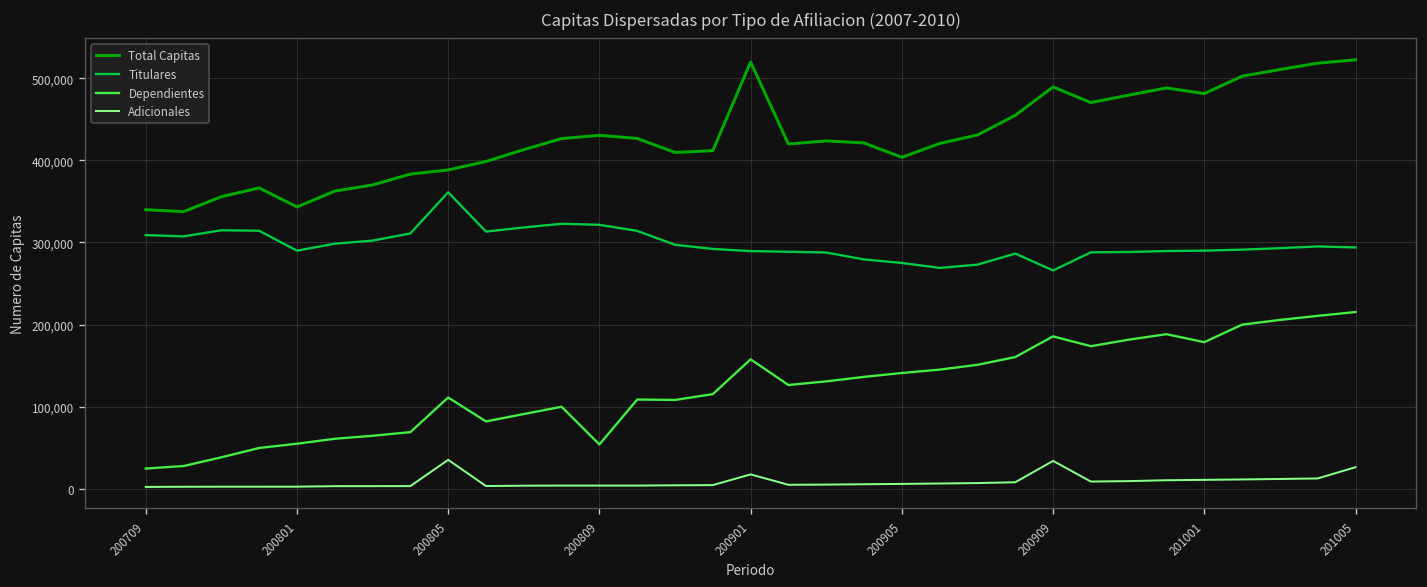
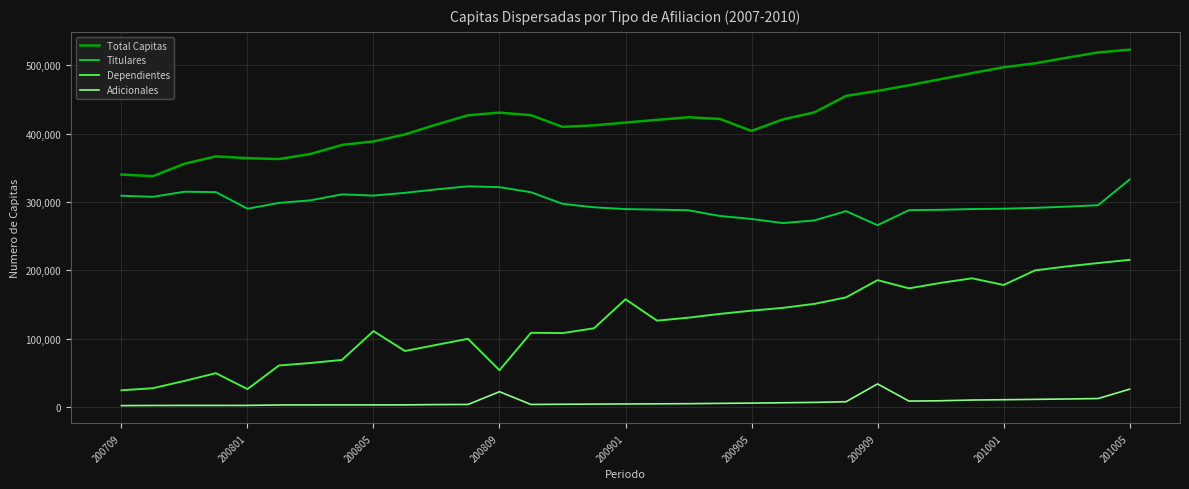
  {
    "Total Capitas": {
      "200709": "340,000",
-     "200801": "340,000",
+     "200801": "360,000",
      "200805": "390,000",
      "200809": "430,000",
-     "200901": "520,000",
+     "200901": "420,000",
      "200905": "400,000",
-     "200909": "490,000",
-     "201001": "480,000",
+     "200909": "460,000",
+     "201001": "500,000",
      "201005": "520,000"
    },
    "Titulares": {
      "200709": "310,000",
      "200801": "290,000",
-     "200805": "360,000",
+     "200805": "310,000",
      "200809": "320,000",
      "200901": "290,000",
      "200905": "280,000",
      "200909": "270,000",
      "201001": "290,000",
-     "201005": "290,000"
+     "201005": "330,000"
    },
    "Dependientes": {
      "200709": "20,000",
-     "200801": "50,000",
+     "200801": "30,000",
      "200805": "110,000",
      "200809": "50,000",
      "200901": "160,000",
      "200905": "140,000",
      "200909": "190,000",
      "201001": "180,000",
      "201005": "220,000"
    },
    "Adicionales": {
      "200709": "0",
      "200801": "0",
-     "200805": "40,000",
-     "200809": "0",
-     "200901": "20,000",
+     "200805": "0",
+     "200809": "20,000",
+     "200901": "0",
      "200905": "10,000",
      "200909": "30,000",
      "201001": "10,000",
      "201005": "30,000"
    }
  }
